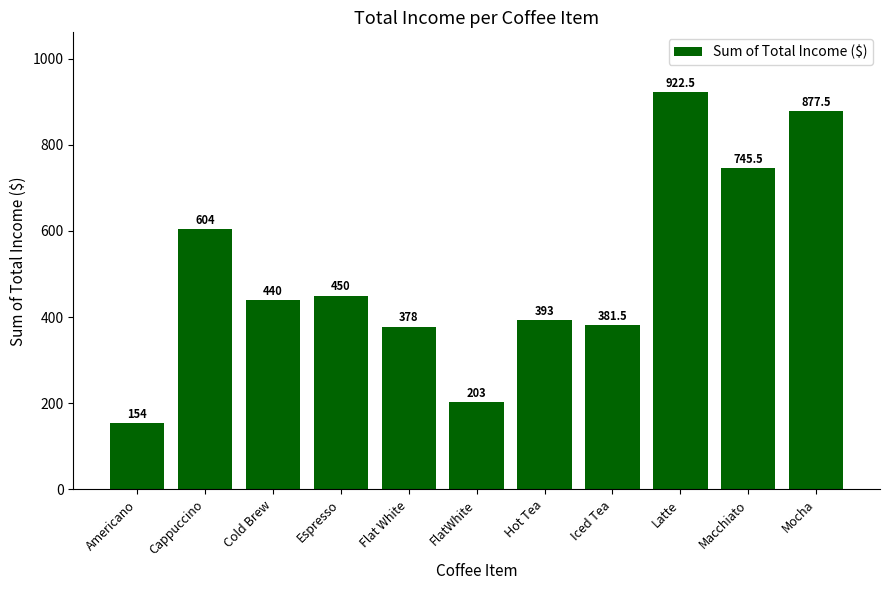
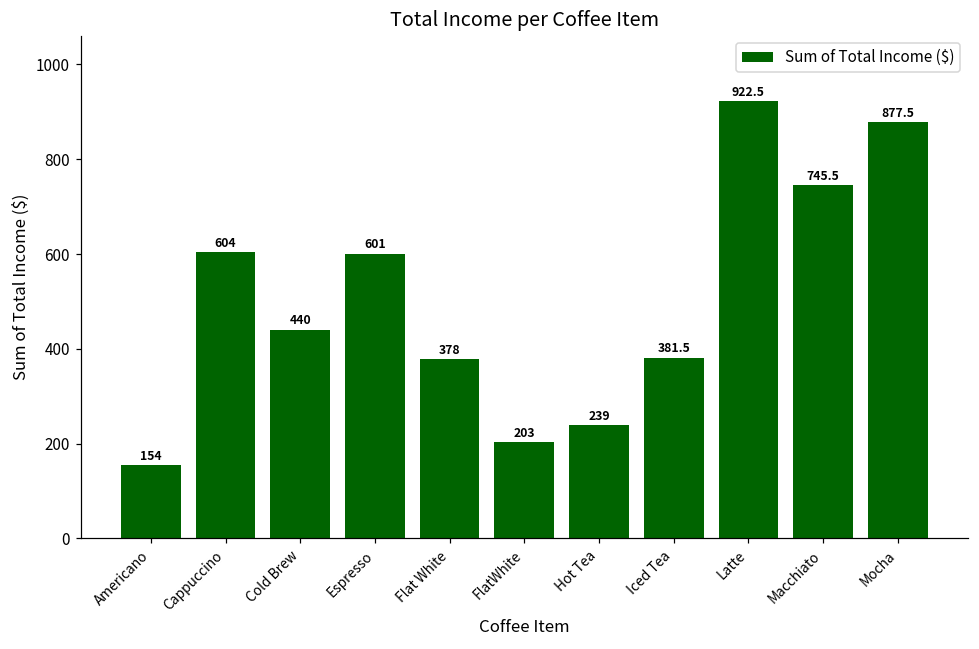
  {
    "Americano": 154,
    "Cappuccino": 604,
    "Cold Brew": 440,
-   "Espresso": 450,
+   "Espresso": 601,
    "Flat White": 378,
    "FlatWhite": 203,
-   "Hot Tea": 393,
+   "Hot Tea": 239,
    "Iced Tea": 381.5,
    "Latte": 922.5,
    "Macchiato": 745.5,
    "Mocha": 877.5
  }
